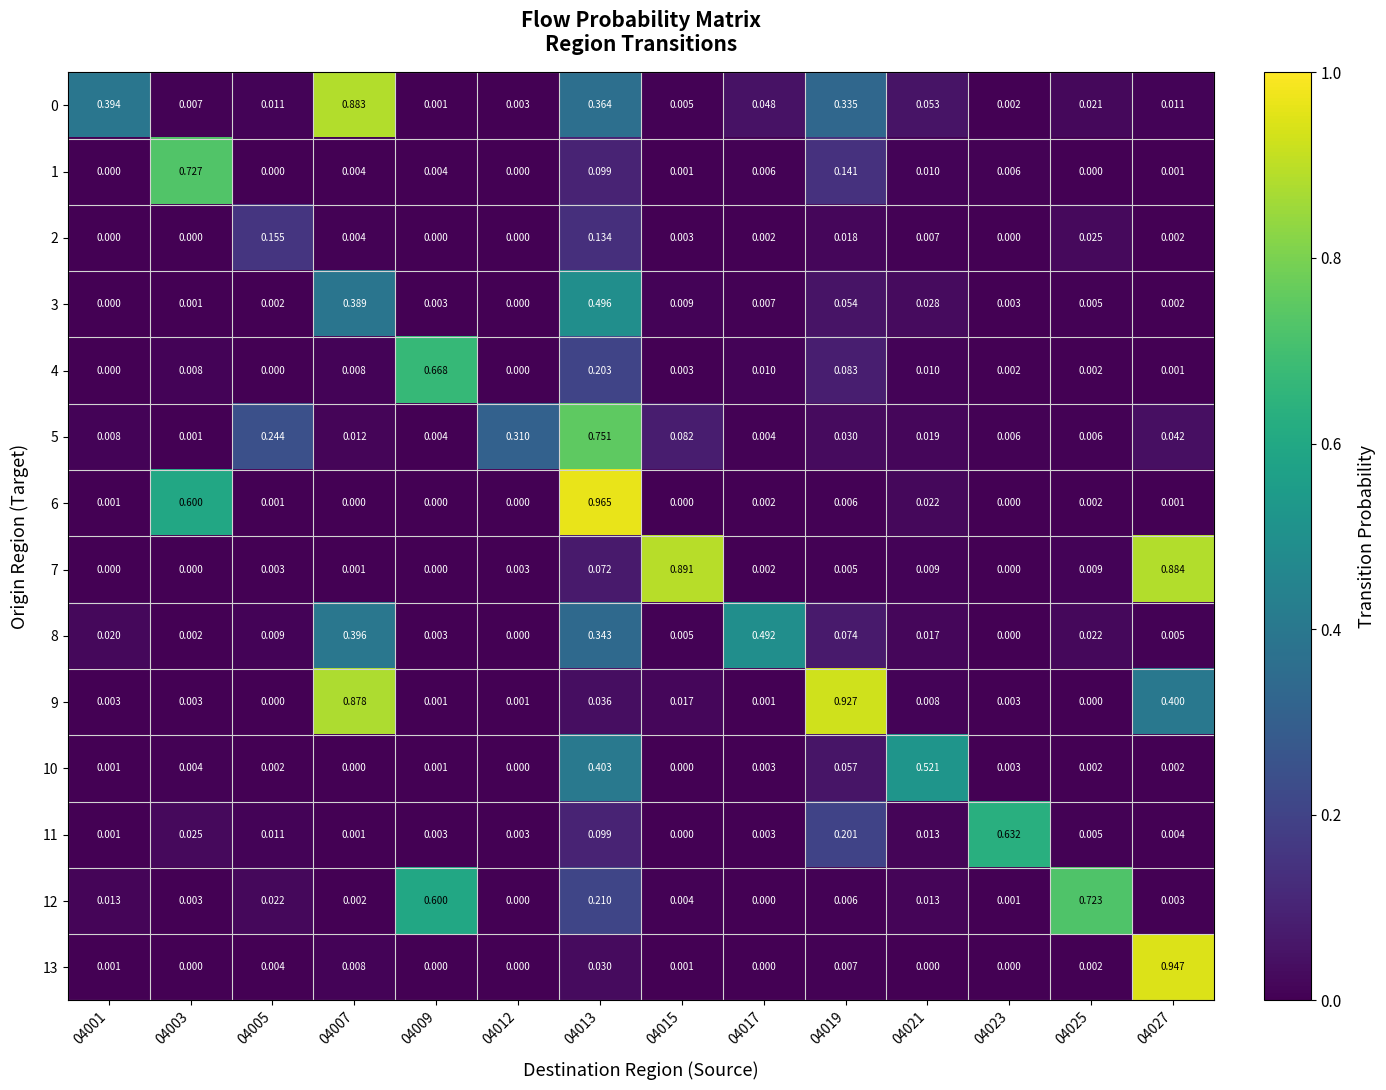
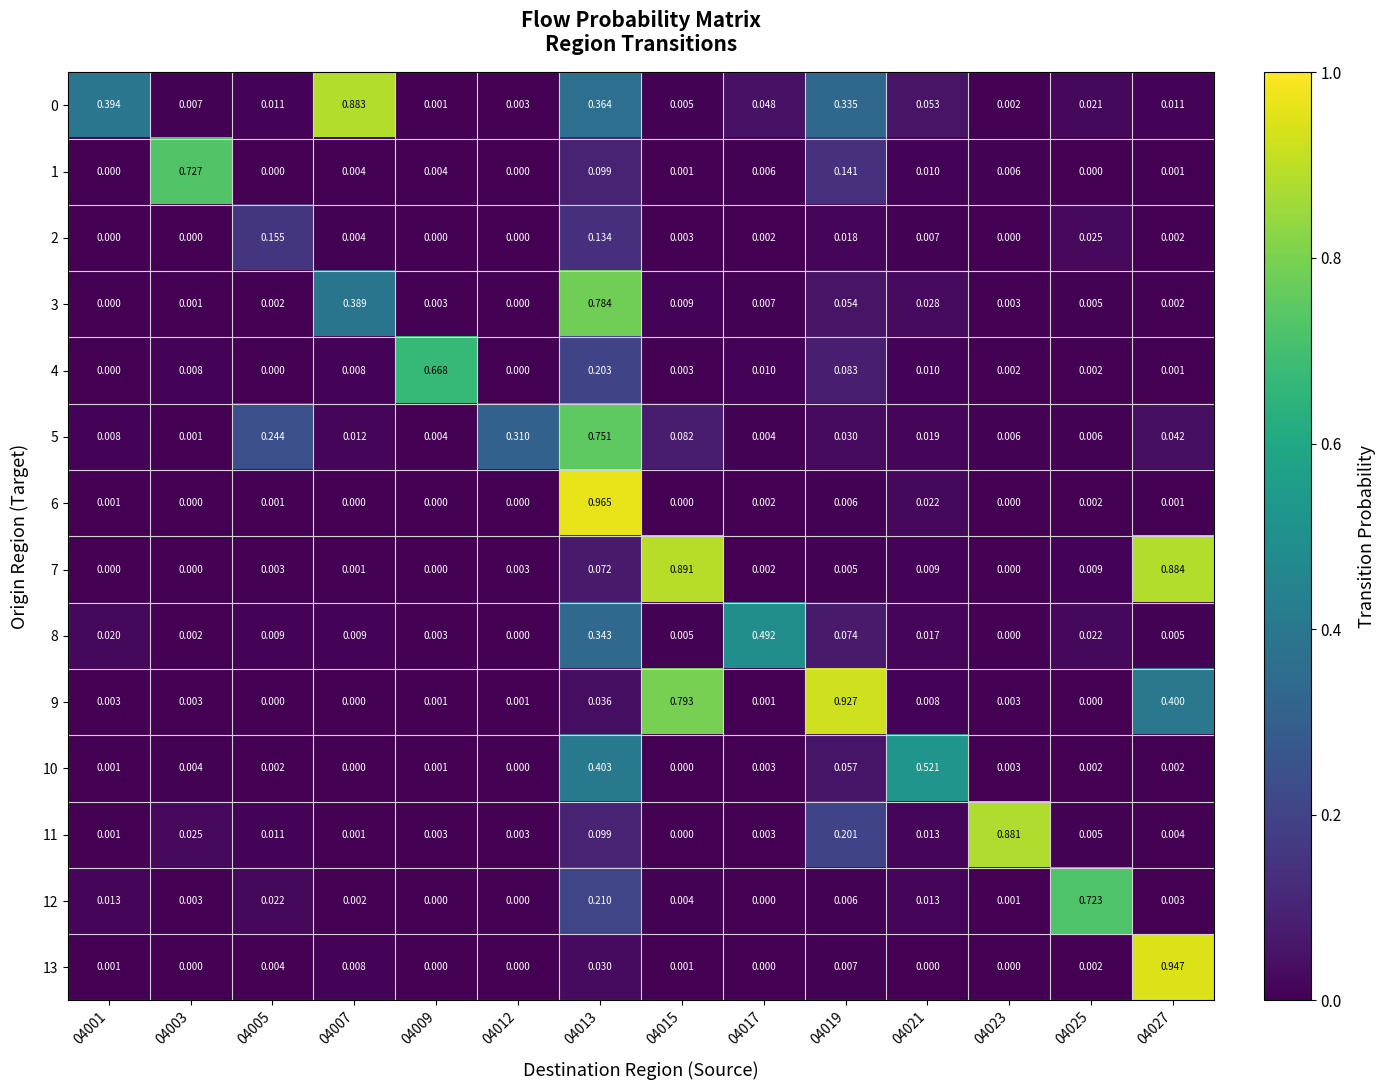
  {
    "0": {
      "04001": 0.394,
      "04003": 0.007,
      "04005": 0.011,
      "04007": 0.883,
      "04009": 0.001,
      "04012": 0.003,
      "04013": 0.364,
      "04015": 0.005,
      "04017": 0.048,
      "04019": 0.335,
      "04021": 0.053,
      "04023": 0.002,
      "04025": 0.021,
      "04027": 0.011
    },
    "1": {
      "04001": 0.000,
      "04003": 0.727,
      "04005": 0.000,
      "04007": 0.004,
      "04009": 0.004,
      "04012": 0.000,
      "04013": 0.099,
      "04015": 0.001,
      "04017": 0.006,
      "04019": 0.141,
      "04021": 0.010,
      "04023": 0.006,
      "04025": 0.000,
      "04027": 0.001
    },
    "2": {
      "04001": 0.000,
      "04003": 0.000,
      "04005": 0.155,
      "04007": 0.004,
      "04009": 0.000,
      "04012": 0.000,
      "04013": 0.134,
      "04015": 0.003,
      "04017": 0.002,
      "04019": 0.018,
      "04021": 0.007,
      "04023": 0.000,
      "04025": 0.025,
      "04027": 0.002
    },
    "3": {
      "04001": 0.000,
      "04003": 0.001,
      "04005": 0.002,
      "04007": 0.389,
      "04009": 0.003,
      "04012": 0.000,
-     "04013": 0.496,
+     "04013": 0.784,
      "04015": 0.009,
      "04017": 0.007,
      "04019": 0.054,
      "04021": 0.028,
      "04023": 0.003,
      "04025": 0.005,
      "04027": 0.002
    },
    "4": {
      "04001": 0.000,
      "04003": 0.008,
      "04005": 0.000,
      "04007": 0.008,
      "04009": 0.668,
      "04012": 0.000,
      "04013": 0.203,
      "04015": 0.003,
      "04017": 0.010,
      "04019": 0.083,
      "04021": 0.010,
      "04023": 0.002,
      "04025": 0.002,
      "04027": 0.001
    },
    "5": {
      "04001": 0.008,
      "04003": 0.001,
      "04005": 0.244,
      "04007": 0.012,
      "04009": 0.004,
      "04012": 0.310,
      "04013": 0.751,
      "04015": 0.082,
      "04017": 0.004,
      "04019": 0.030,
      "04021": 0.019,
      "04023": 0.006,
      "04025": 0.006,
      "04027": 0.042
    },
    "6": {
      "04001": 0.001,
-     "04003": 0.600,
+     "04003": 0.000,
      "04005": 0.001,
      "04007": 0.000,
      "04009": 0.000,
      "04012": 0.000,
      "04013": 0.965,
      "04015": 0.000,
      "04017": 0.002,
      "04019": 0.006,
      "04021": 0.022,
      "04023": 0.000,
      "04025": 0.002,
      "04027": 0.001
    },
    "7": {
      "04001": 0.000,
      "04003": 0.000,
      "04005": 0.003,
      "04007": 0.001,
      "04009": 0.000,
      "04012": 0.003,
      "04013": 0.072,
      "04015": 0.891,
      "04017": 0.002,
      "04019": 0.005,
      "04021": 0.009,
      "04023": 0.000,
      "04025": 0.009,
      "04027": 0.884
    },
    "8": {
      "04001": 0.020,
      "04003": 0.002,
      "04005": 0.009,
-     "04007": 0.396,
+     "04007": 0.009,
      "04009": 0.003,
      "04012": 0.000,
      "04013": 0.343,
      "04015": 0.005,
      "04017": 0.492,
      "04019": 0.074,
      "04021": 0.017,
      "04023": 0.000,
      "04025": 0.022,
      "04027": 0.005
    },
    "9": {
      "04001": 0.003,
      "04003": 0.003,
      "04005": 0.000,
-     "04007": 0.878,
+     "04007": 0.000,
      "04009": 0.001,
      "04012": 0.001,
      "04013": 0.036,
-     "04015": 0.017,
+     "04015": 0.793,
      "04017": 0.001,
      "04019": 0.927,
      "04021": 0.008,
      "04023": 0.003,
      "04025": 0.000,
      "04027": 0.400
    },
    "10": {
      "04001": 0.001,
      "04003": 0.004,
      "04005": 0.002,
      "04007": 0.000,
      "04009": 0.001,
      "04012": 0.000,
      "04013": 0.403,
      "04015": 0.000,
      "04017": 0.003,
      "04019": 0.057,
      "04021": 0.521,
      "04023": 0.003,
      "04025": 0.002,
      "04027": 0.002
    },
    "11": {
      "04001": 0.001,
      "04003": 0.025,
      "04005": 0.011,
      "04007": 0.001,
      "04009": 0.003,
      "04012": 0.003,
      "04013": 0.099,
      "04015": 0.000,
      "04017": 0.003,
      "04019": 0.201,
      "04021": 0.013,
-     "04023": 0.632,
+     "04023": 0.881,
      "04025": 0.005,
      "04027": 0.004
    },
    "12": {
      "04001": 0.013,
      "04003": 0.003,
      "04005": 0.022,
      "04007": 0.002,
-     "04009": 0.600,
+     "04009": 0.000,
      "04012": 0.000,
      "04013": 0.210,
      "04015": 0.004,
      "04017": 0.000,
      "04019": 0.006,
      "04021": 0.013,
      "04023": 0.001,
      "04025": 0.723,
      "04027": 0.003
    },
    "13": {
      "04001": 0.001,
      "04003": 0.000,
      "04005": 0.004,
      "04007": 0.008,
      "04009": 0.000,
      "04012": 0.000,
      "04013": 0.030,
      "04015": 0.001,
      "04017": 0.000,
      "04019": 0.007,
      "04021": 0.000,
      "04023": 0.000,
      "04025": 0.002,
      "04027": 0.947
    }
  }
